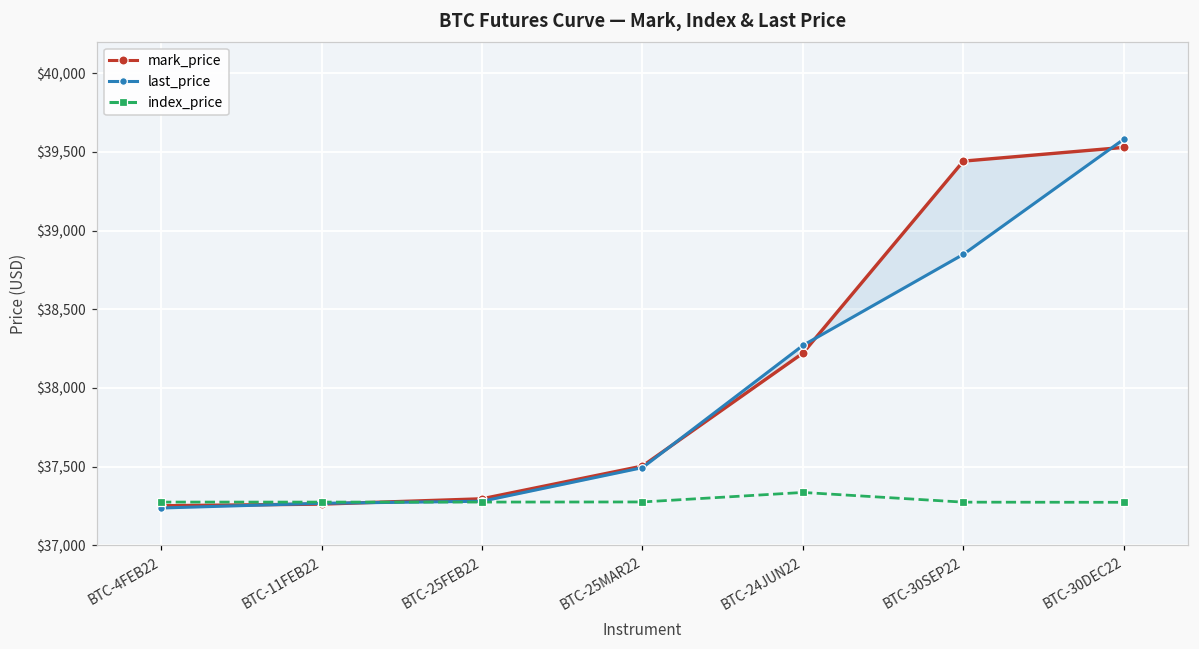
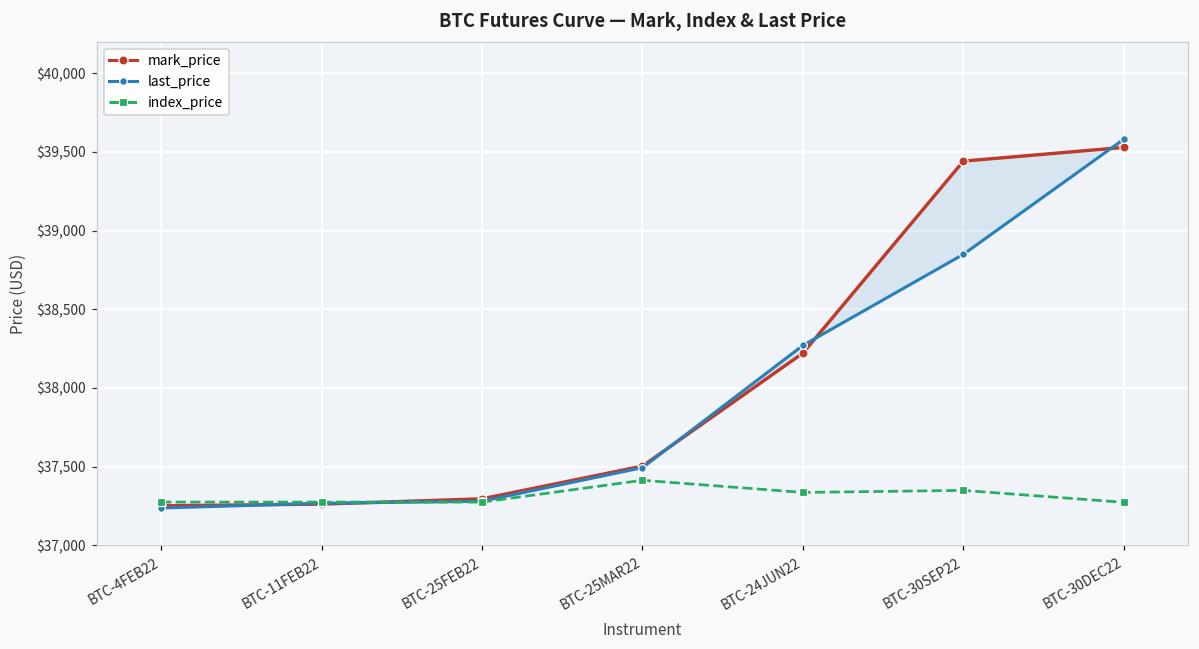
  {
    "mark_price": {
      "BTC-24JUN22": "$38,220",
      "BTC-30DEC22": "$39,530"
    },
    "index_price": {
      "BTC-4FEB22": "$37,280",
-     "BTC-25MAR22": "$37,280",
+     "BTC-25MAR22": "$37,410",
      "BTC-24JUN22": "$37,340",
-     "BTC-30SEP22": "$37,270",
+     "BTC-30SEP22": "$37,350",
      "BTC-30DEC22": "$37,270"
    }
  }
